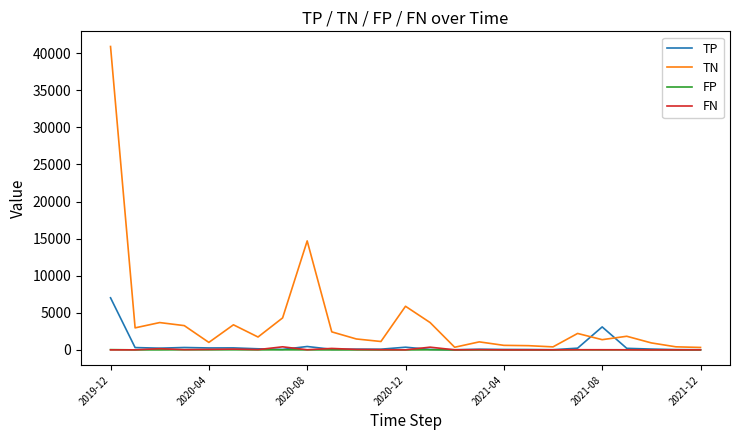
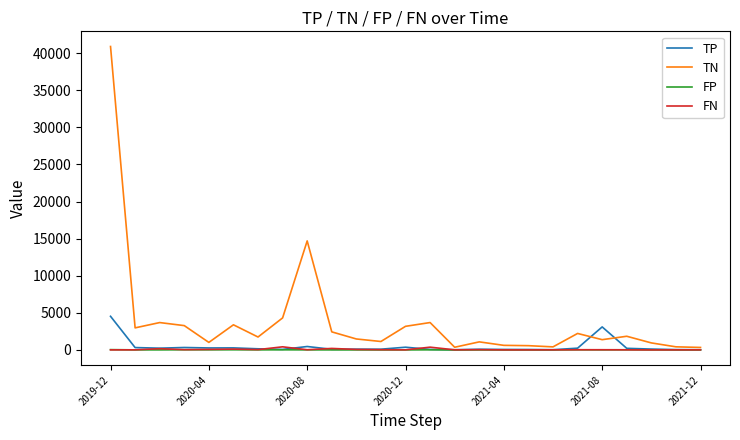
  {
    "TP": {
-     "2019-12": 7000,
+     "2019-12": 5000,
      "2020-08": 0,
      "2020-12": 0,
      "2021-08": 3000
    },
    "TN": {
      "2019-12": 41000,
      "2020-04": 1000,
      "2020-08": 15000,
-     "2020-12": 6000,
+     "2020-12": 3000,
      "2021-04": 1000,
      "2021-08": 1000
    }
  }
